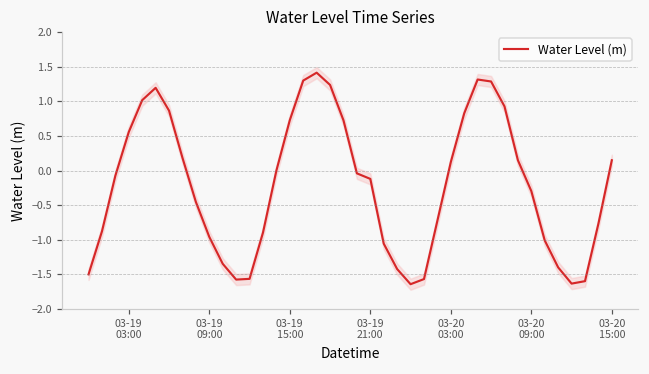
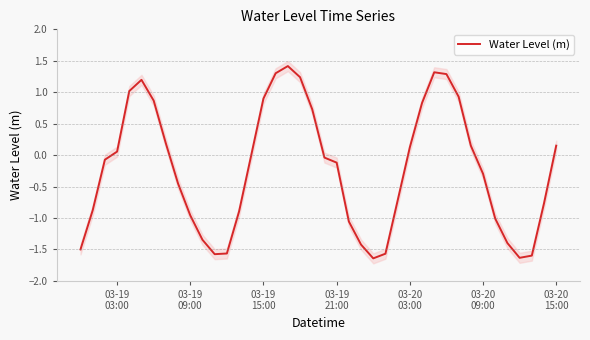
  {
    "Water Level (m)": {
-     "03-19 03:00": 0.6,
+     "03-19 03:00": 0.1,
      "03-19 09:00": -1.0,
-     "03-19 15:00": 0.7,
+     "03-19 15:00": 0.9,
      "03-19 21:00": -0.1,
      "03-20 03:00": 0.1,
      "03-20 09:00": -0.3,
      "03-20 15:00": 0.1
    }
  }
